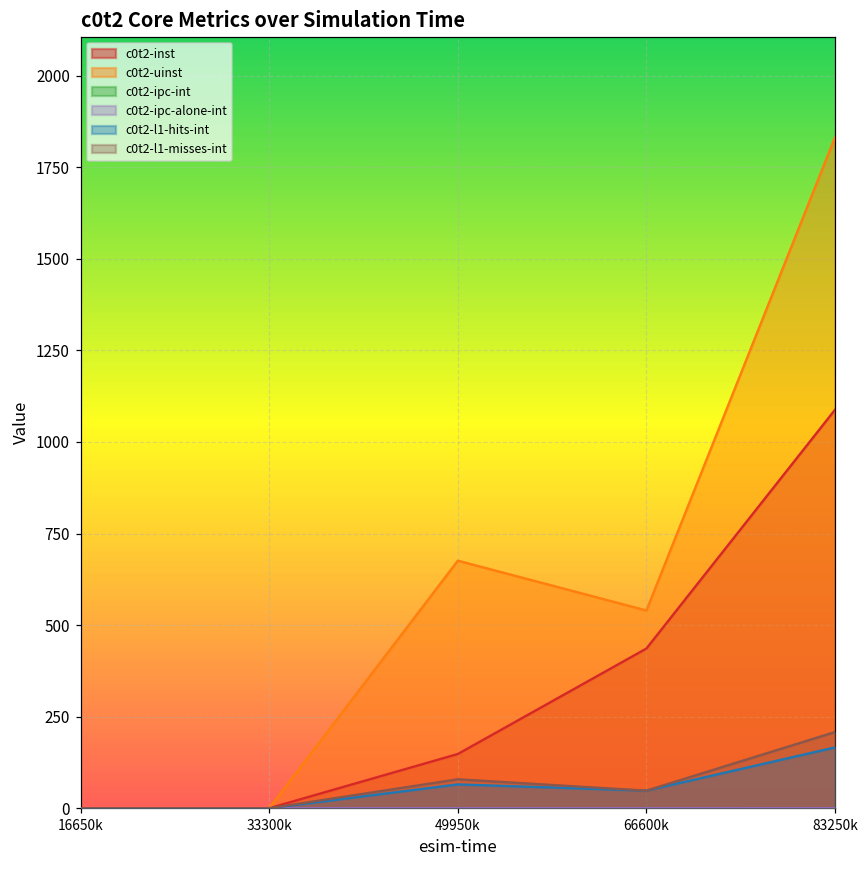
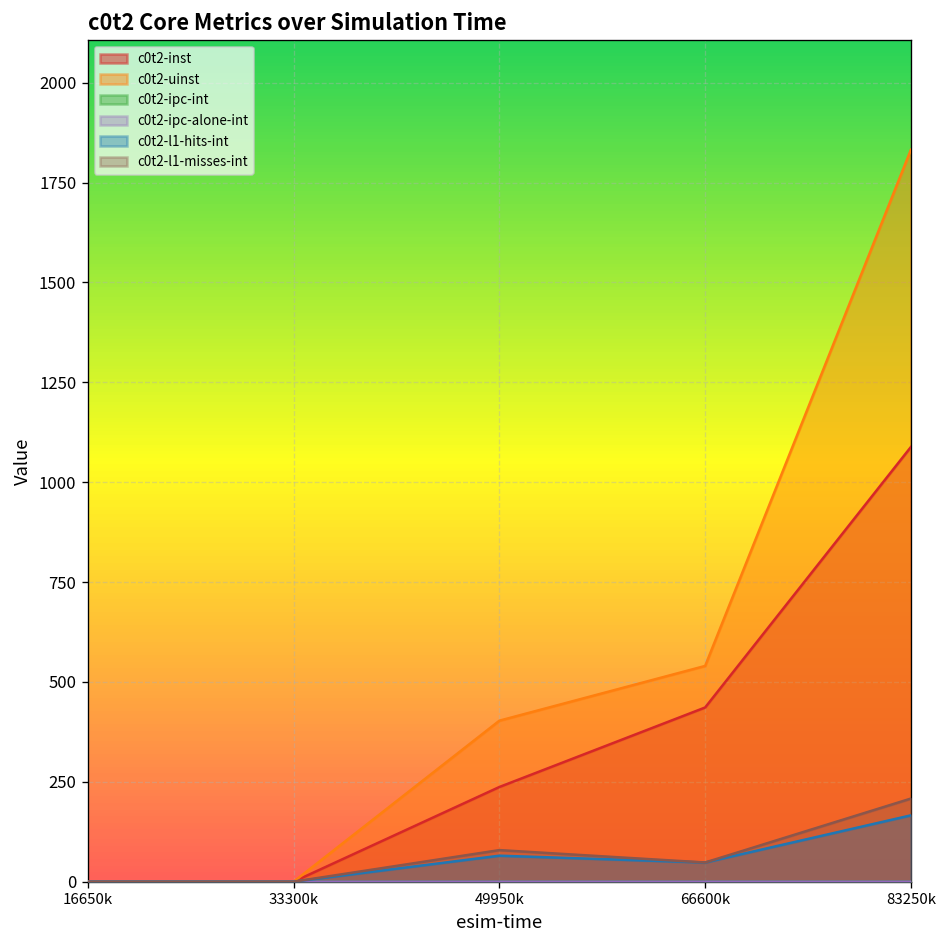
  {
    "c0t2-inst": {
-     "49950k": 150,
+     "49950k": 240,
      "66600k": 440,
      "83250k": 1090
    },
    "c0t2-uinst": {
-     "49950k": 680,
+     "49950k": 400,
      "66600k": 540,
      "83250k": 1830
    },
    "c0t2-ipc-alone-int": {
      "49950k": 0,
      "66600k": 0,
      "83250k": 0
    },
    "c0t2-l1-hits-int": {
      "49950k": 70,
      "83250k": 170
    },
    "c0t2-l1-misses-int": {
      "49950k": 80,
      "83250k": 210
    }
  }
